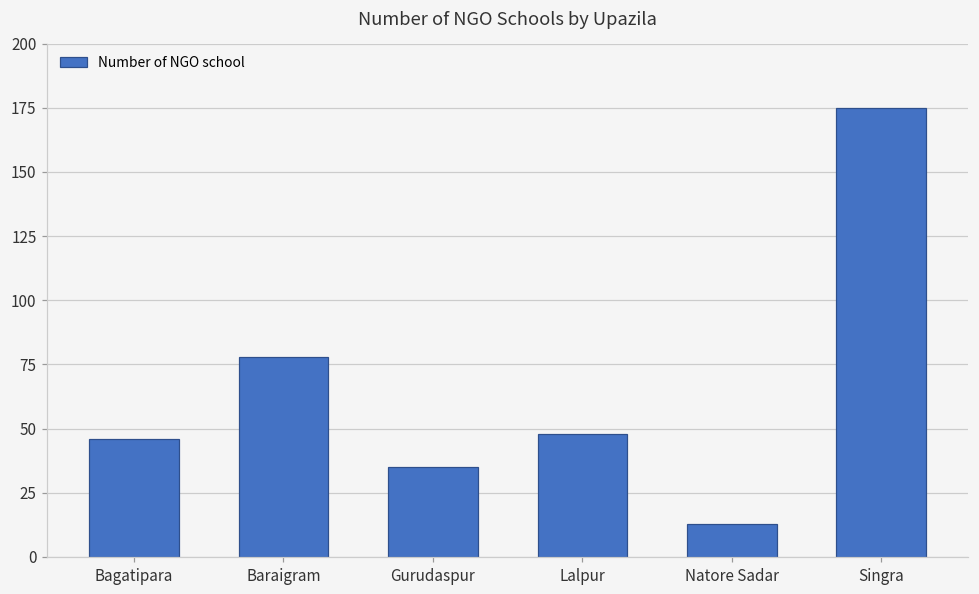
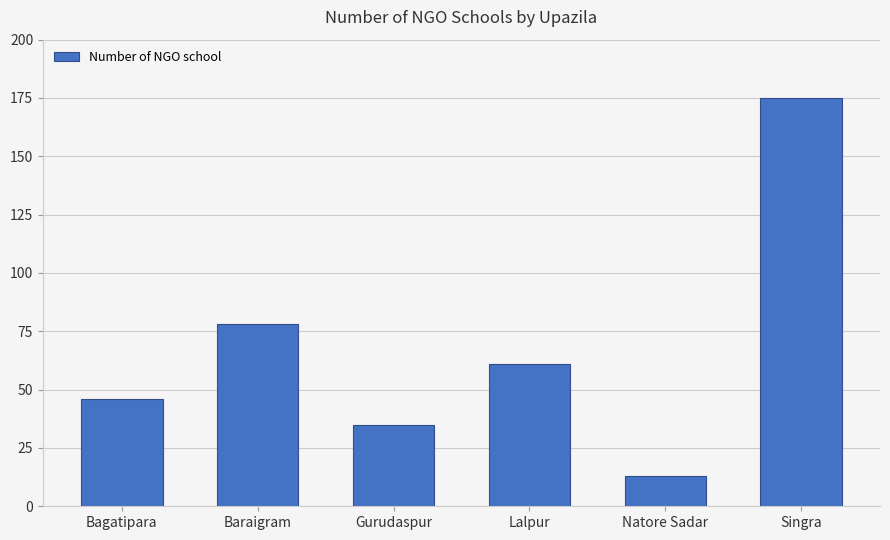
  {
    "Bagatipara": 46,
    "Baraigram": 78,
    "Gurudaspur": 35,
-   "Lalpur": 48,
+   "Lalpur": 61,
    "Natore Sadar": 13,
    "Singra": 175
  }
